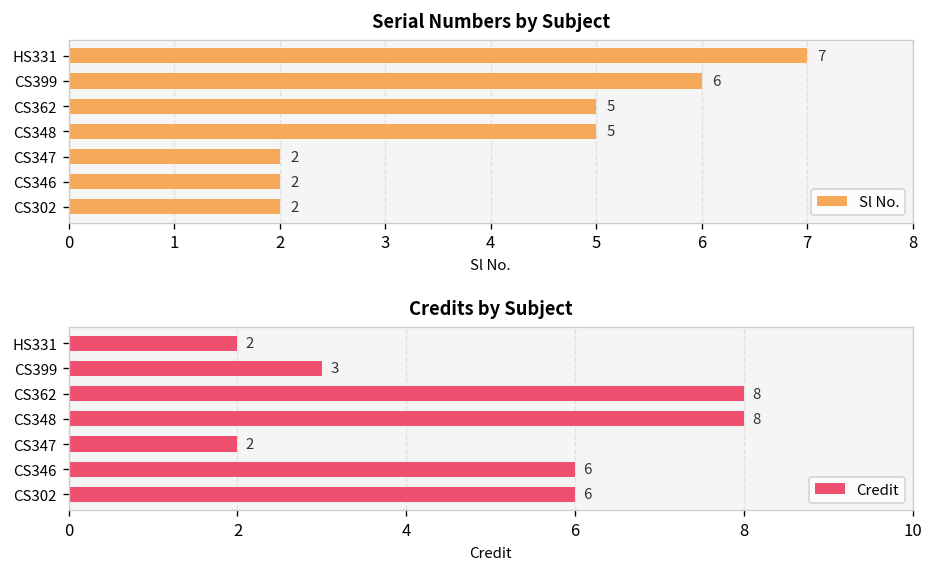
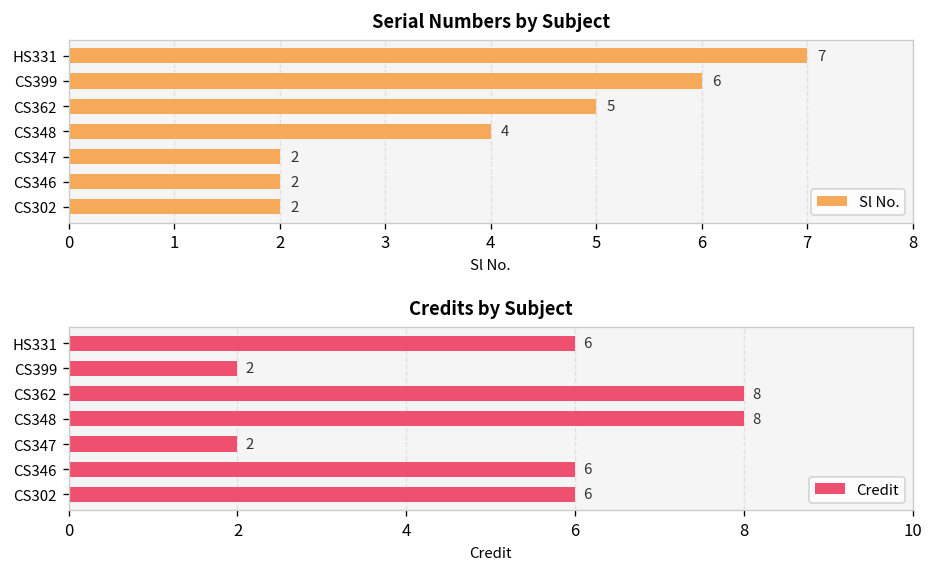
  {
    "Serial Numbers by Subject": {
      "HS331": 7,
      "CS399": 6,
      "CS362": 5,
-     "CS348": 5,
+     "CS348": 4,
      "CS347": 2,
      "CS346": 2,
      "CS302": 2
    },
    "Credits by Subject": {
-     "HS331": 2,
-     "CS399": 3,
+     "HS331": 6,
+     "CS399": 2,
      "CS362": 8,
      "CS348": 8,
      "CS347": 2,
      "CS346": 6,
      "CS302": 6
    }
  }
